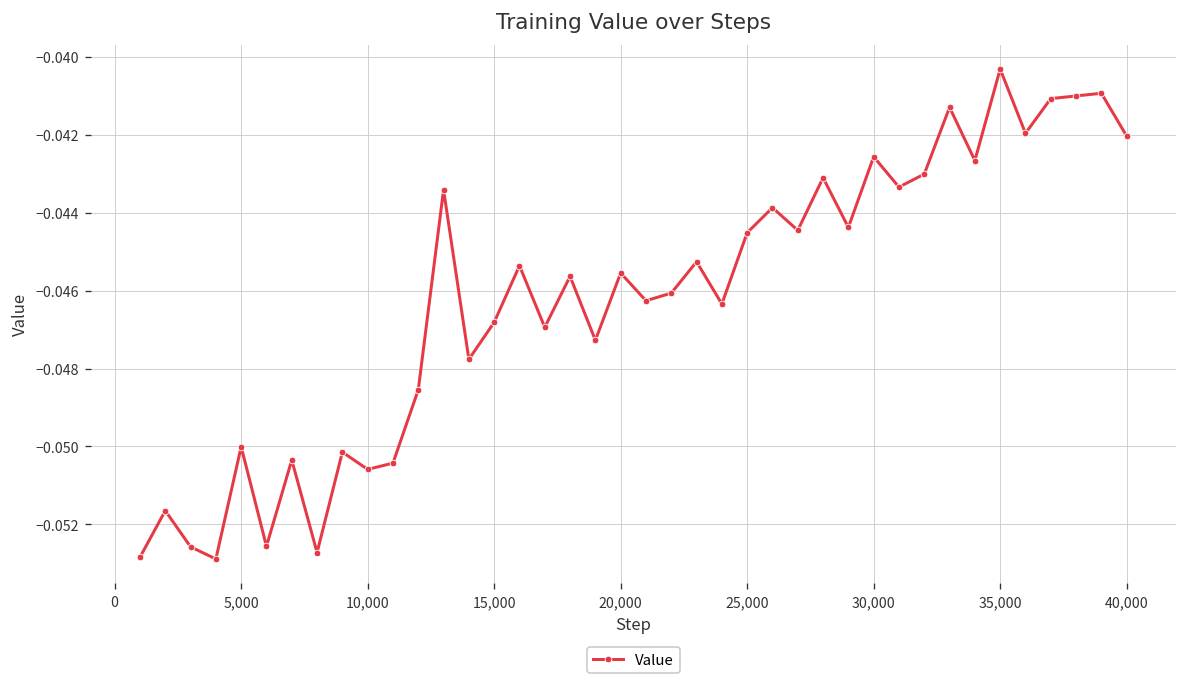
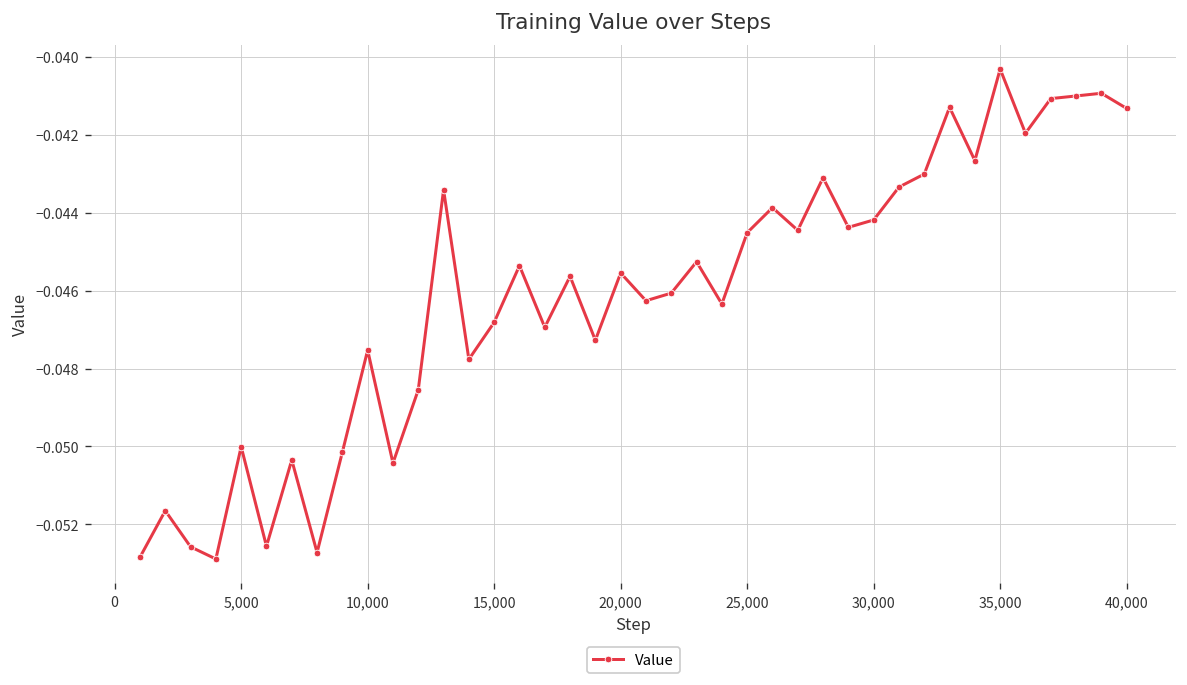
  {
    "5,000": -0.0500,
-   "10,000": -0.0506,
+   "10,000": -0.0475,
    "15,000": -0.0468,
    "20,000": -0.0455,
    "25,000": -0.0445,
-   "30,000": -0.0426,
+   "30,000": -0.0442,
    "35,000": -0.0403,
-   "40,000": -0.0420
+   "40,000": -0.0413
  }
